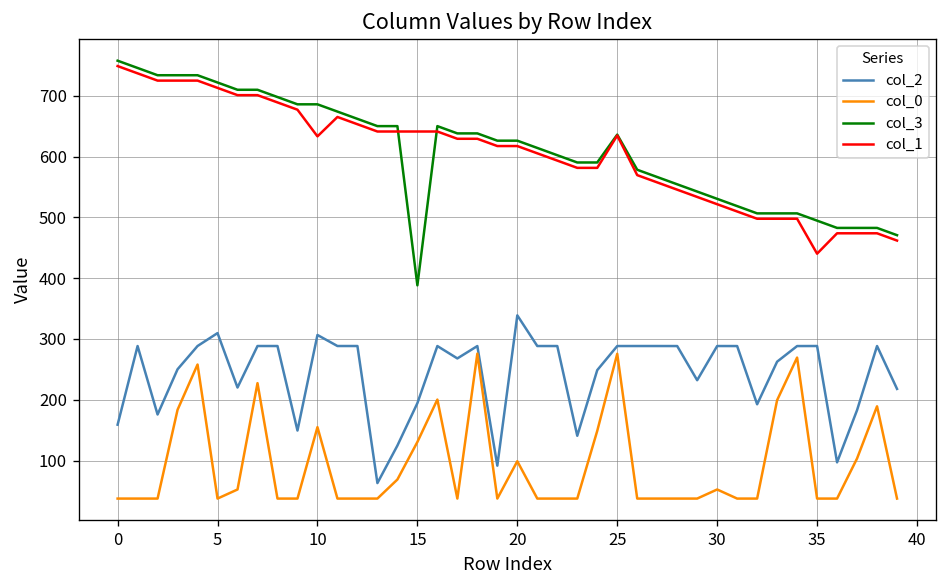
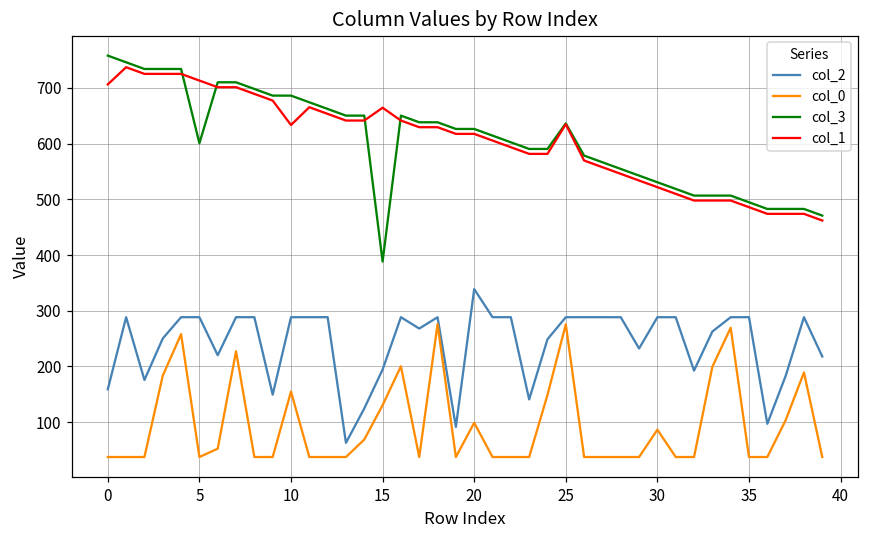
  {
    "col_2": {
      "0": 160,
-     "5": 310,
-     "10": 310,
+     "5": 290,
+     "10": 290,
      "15": 190,
      "20": 340,
      "25": 290,
      "30": 290,
      "35": 290
    },
    "col_0": {
      "0": 40,
      "5": 40,
      "10": 160,
      "15": 130,
      "20": 100,
      "25": 280,
-     "30": 50,
+     "30": 90,
      "35": 40
    },
    "col_3": {
      "0": 760,
-     "5": 720,
+     "5": 600,
      "10": 690,
      "15": 390,
      "20": 630,
      "30": 530,
      "35": 490
    },
    "col_1": {
-     "0": 750,
+     "0": 710,
      "5": 710,
      "10": 630,
-     "15": 640,
+     "15": 660,
      "20": 620,
      "30": 520,
-     "35": 440
+     "35": 490
    }
  }
